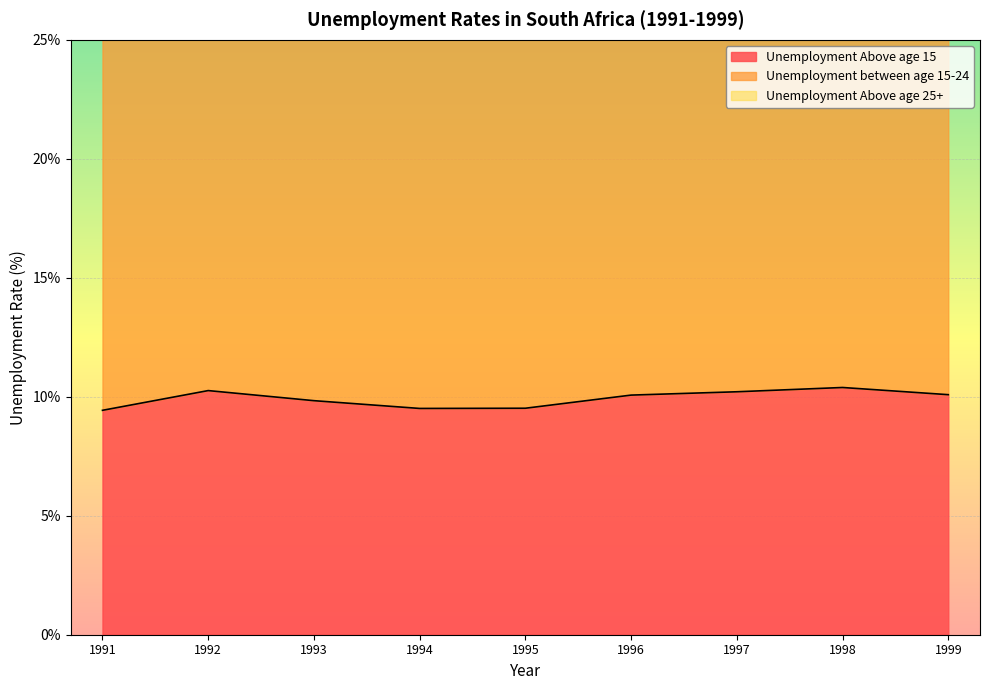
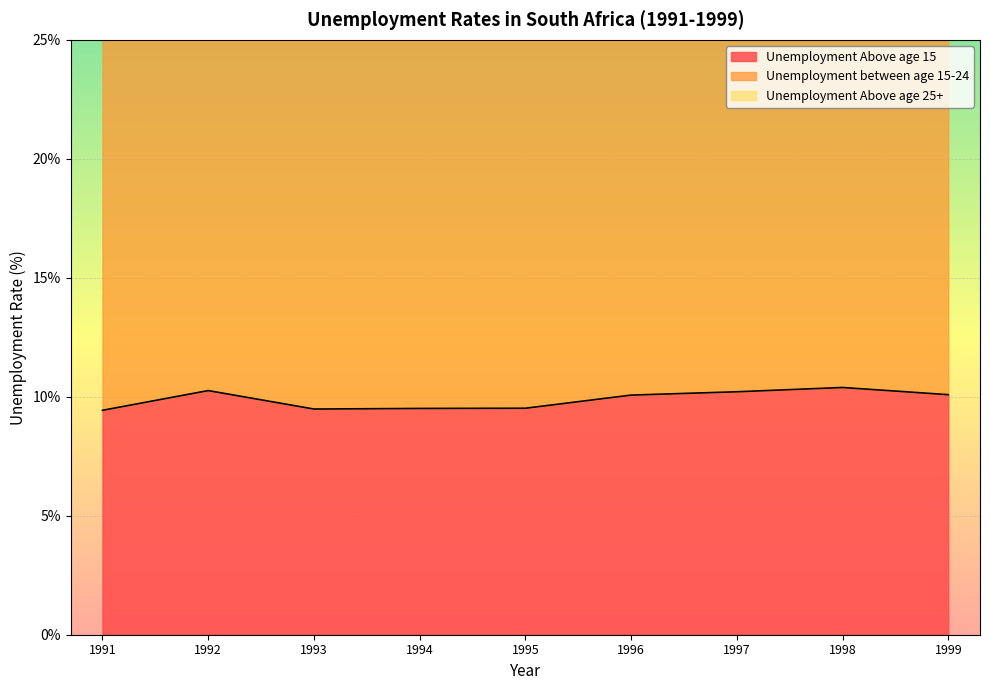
  {
    "Unemployment Above age 15": {
      "1991": "9.4%",
      "1992": "10.3%",
-     "1993": "9.8%",
+     "1993": "9.5%",
      "1994": "9.5%",
      "1995": "9.5%",
      "1996": "10.1%",
      "1997": "10.2%",
      "1998": "10.4%",
      "1999": "10.1%"
    }
  }
